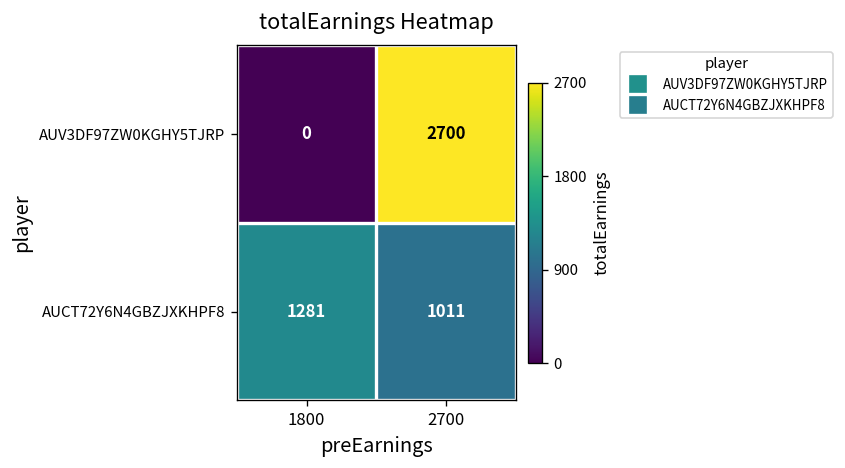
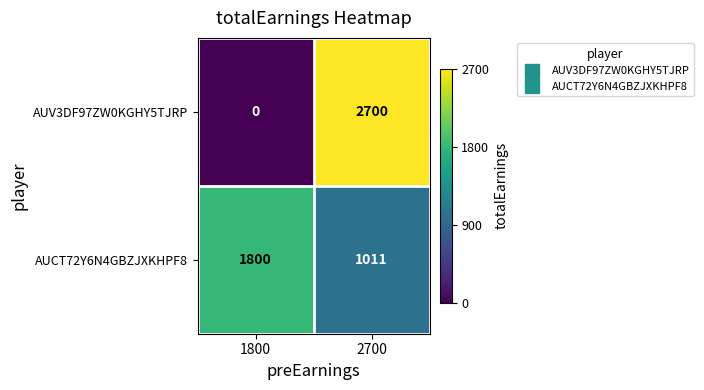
  {
    "AUV3DF97ZW0KGHY5TJRP": {
      "1800": 0,
      "2700": 2700
    },
    "AUCT72Y6N4GBZJXKHPF8": {
-     "1800": 1281,
+     "1800": 1800,
      "2700": 1011
    }
  }
